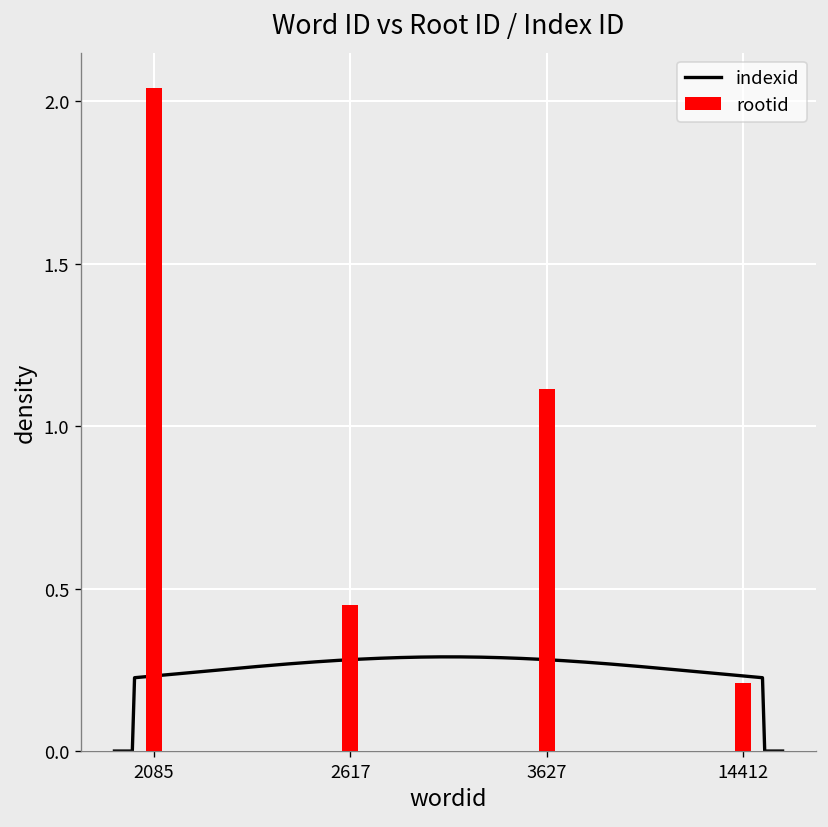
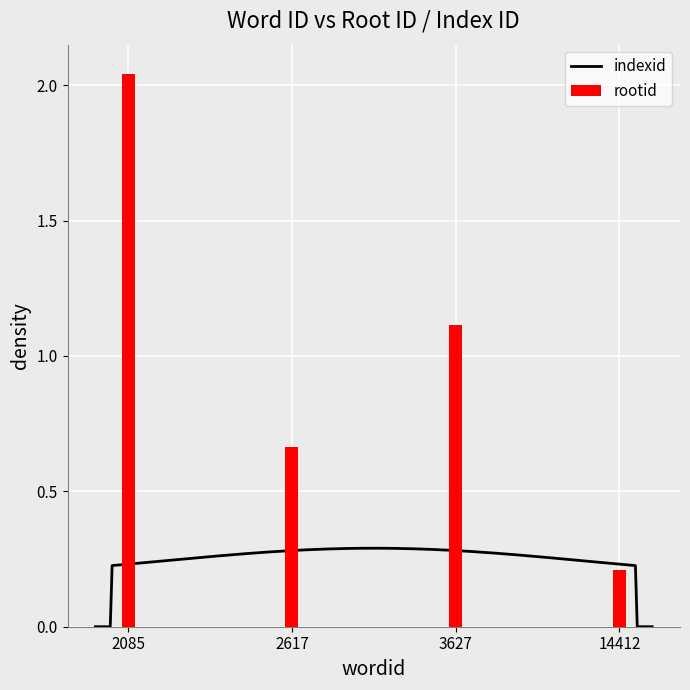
  {
    "rootid": {
      "2085": 2.04,
-     "2617": 0.45,
+     "2617": 0.66,
      "3627": 1.11,
      "14412": 0.21
    }
  }
